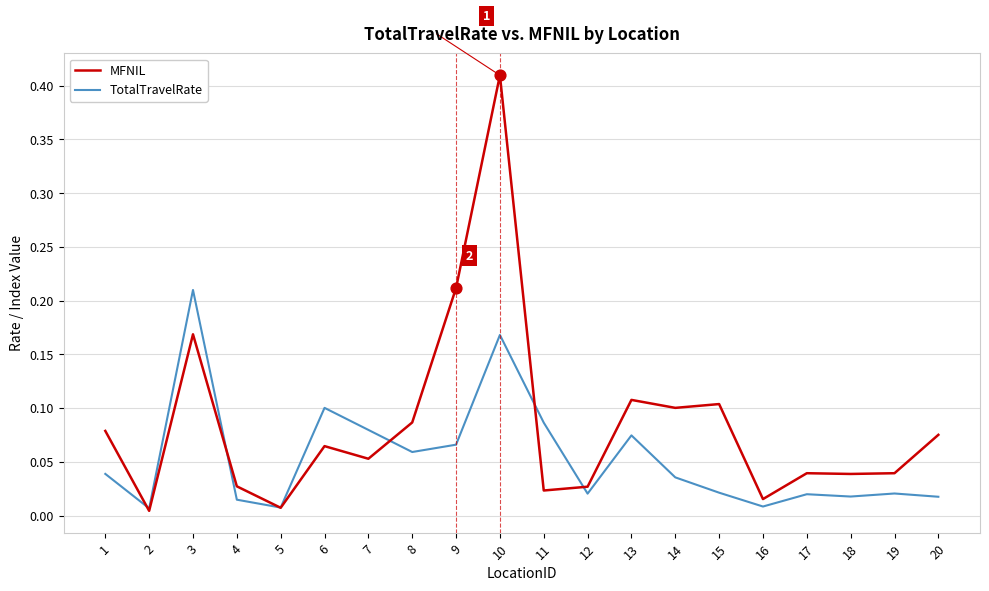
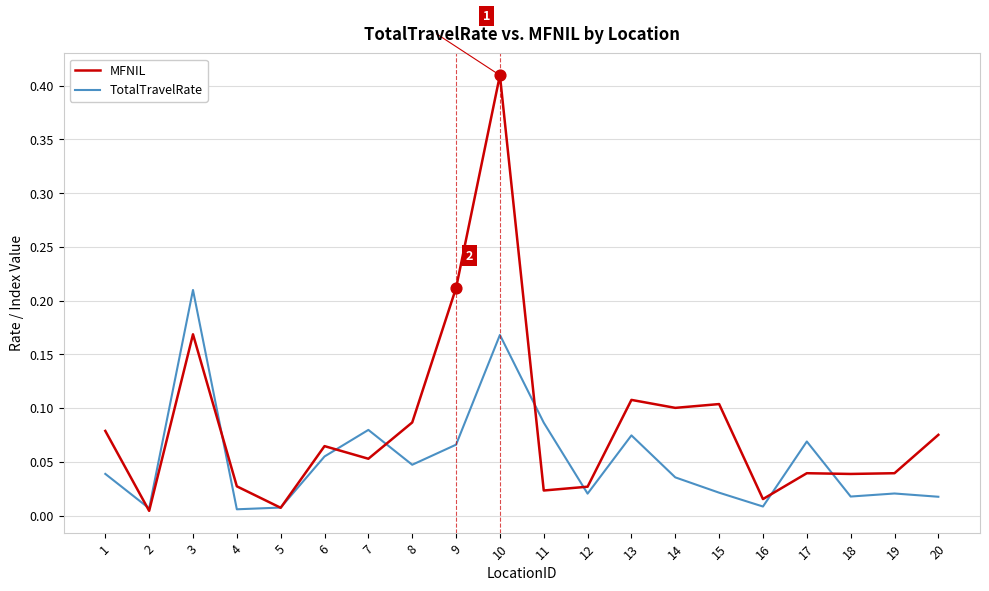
  {
    "TotalTravelRate": {
      "1": 0.039,
      "3": 0.210,
-     "4": 0.015,
-     "6": 0.100,
+     "4": 0.006,
+     "6": 0.055,
      "7": 0.080,
-     "8": 0.059,
+     "8": 0.047,
      "9": 0.066,
      "10": 0.168,
      "11": 0.086,
      "12": 0.020,
      "13": 0.075,
      "14": 0.035,
      "15": 0.021,
      "16": 0.008,
-     "17": 0.020,
+     "17": 0.069,
      "18": 0.018,
      "19": 0.020,
      "20": 0.017
    }
  }
